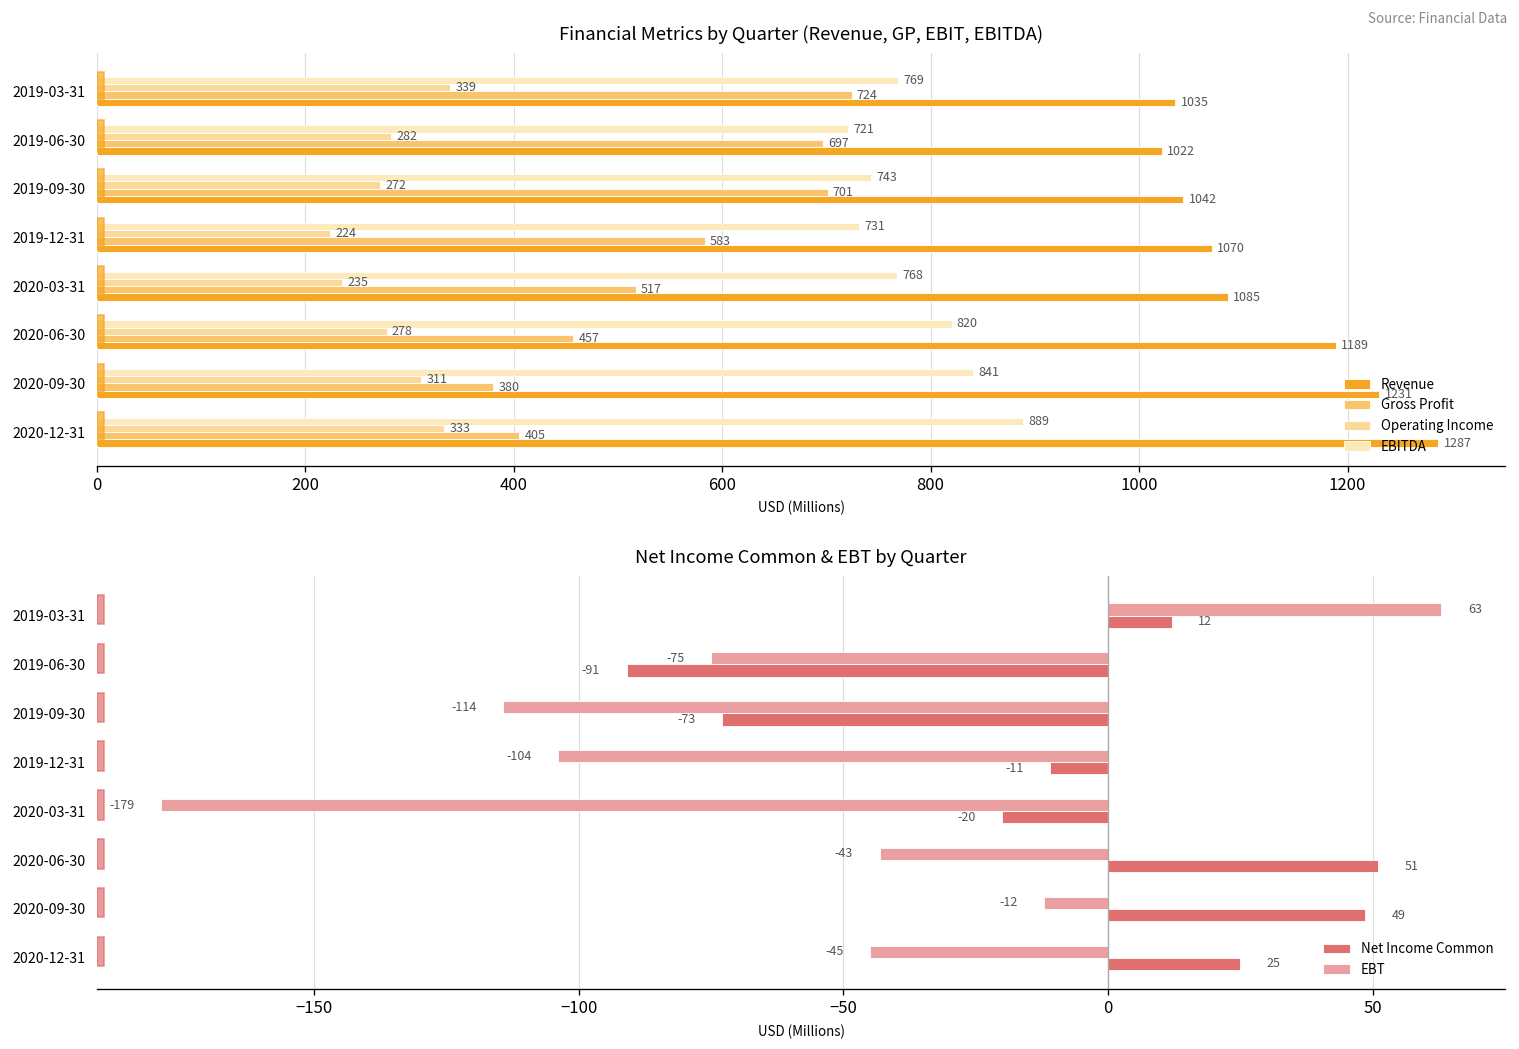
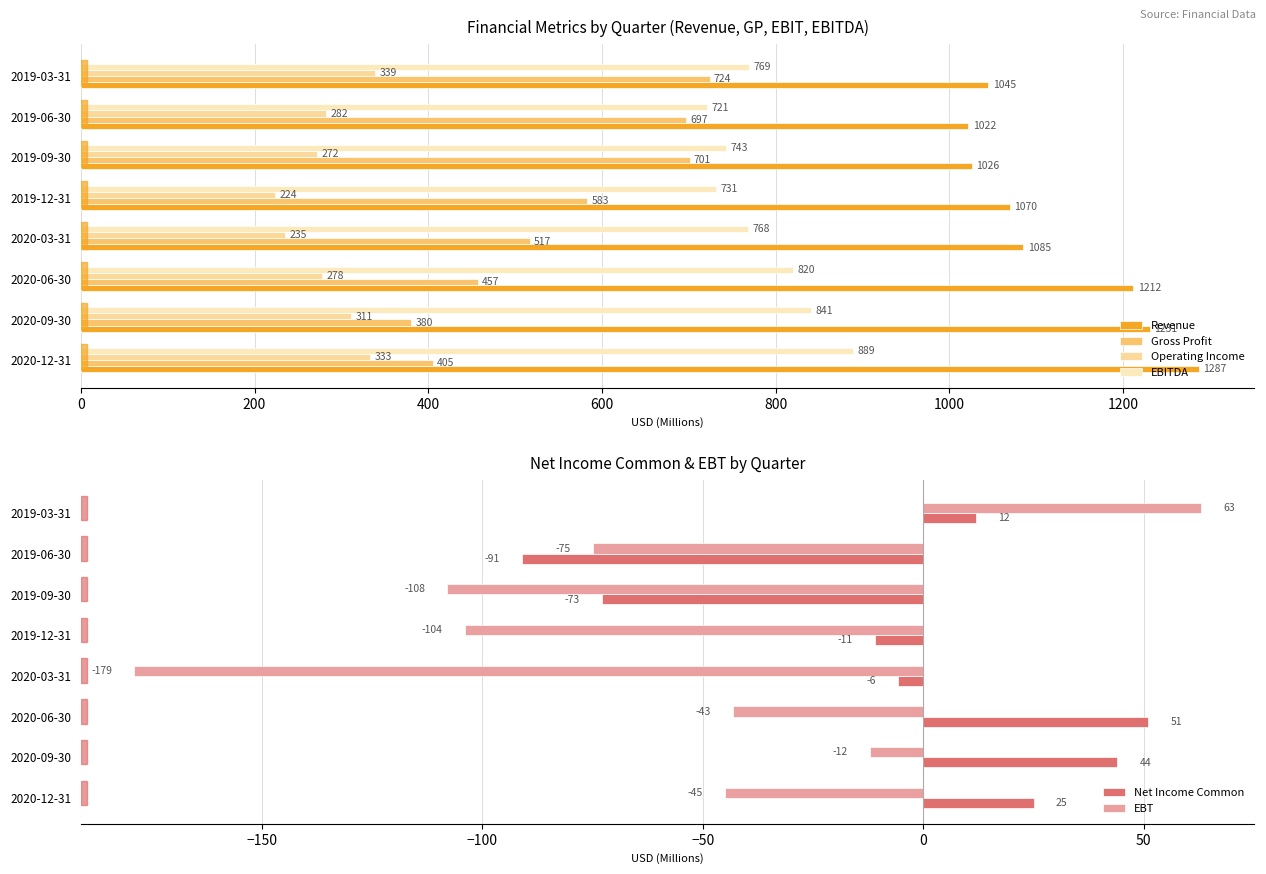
  {
    "Financial Metrics by Quarter (Revenue, GP, EBIT, EBITDA)": {
      "Revenue": {
-       "2019-03-31": 1035,
+       "2019-03-31": 1045,
        "2019-06-30": 1022,
-       "2019-09-30": 1042,
+       "2019-09-30": 1026,
        "2019-12-31": 1070,
        "2020-03-31": 1085,
-       "2020-06-30": 1189,
+       "2020-06-30": 1212,
        "2020-09-30": 1231,
        "2020-12-31": 1287
      }
    },
    "Net Income Common & EBT by Quarter": {
      "Net Income Common": {
        "2019-03-31": 12,
        "2019-06-30": -91,
        "2019-09-30": -73,
        "2019-12-31": -11,
-       "2020-03-31": -20,
+       "2020-03-31": -6,
        "2020-06-30": 51,
-       "2020-09-30": 49,
+       "2020-09-30": 44,
        "2020-12-31": 25
      },
      "EBT": {
        "2019-03-31": 63,
        "2019-06-30": -75,
-       "2019-09-30": -114,
+       "2019-09-30": -108,
        "2019-12-31": -104,
        "2020-03-31": -179,
        "2020-06-30": -43,
        "2020-09-30": -12,
        "2020-12-31": -45
      }
    }
  }
